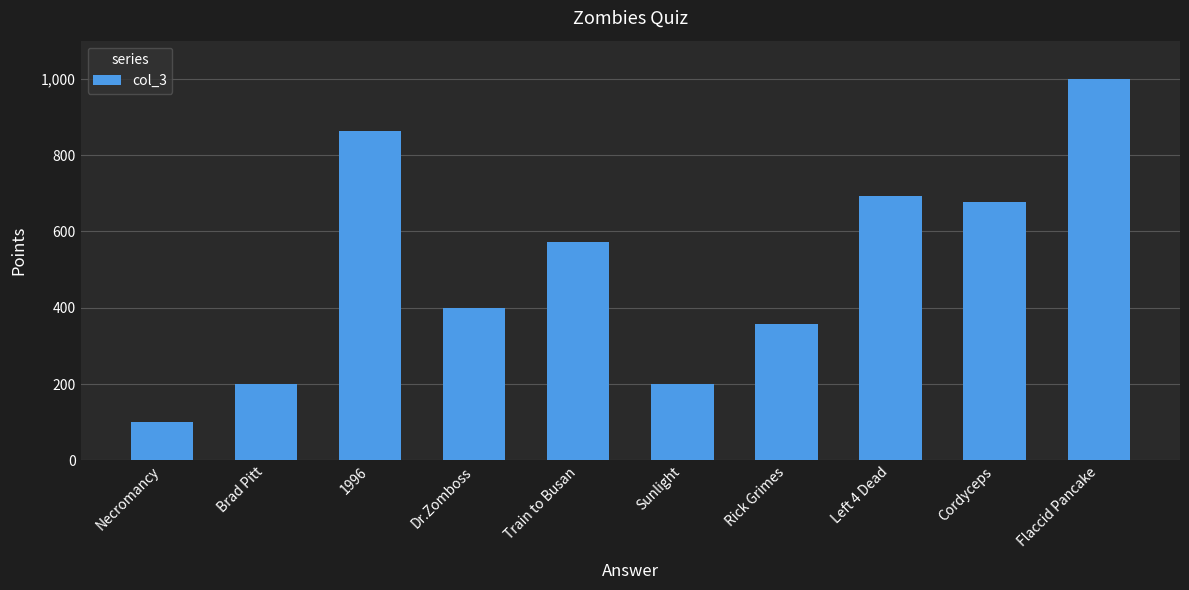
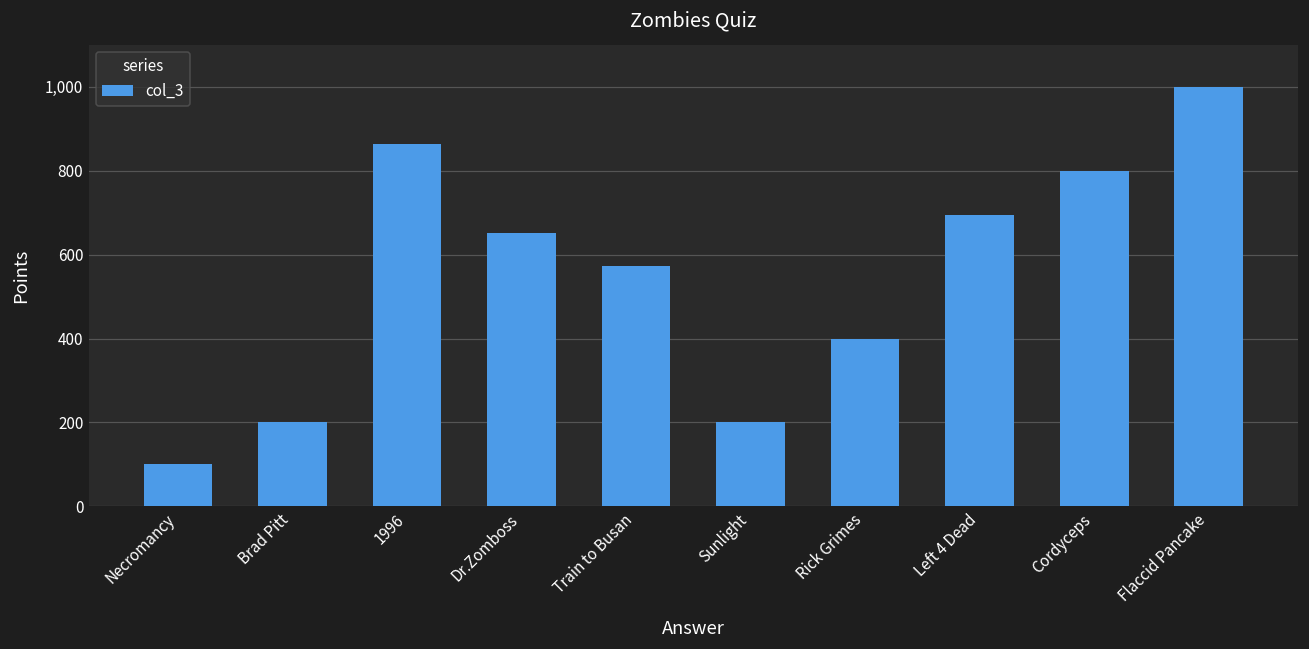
  {
    "Necromancy": "100",
    "Brad Pitt": "200",
    "1996": "860",
-   "Dr.Zomboss": "400",
+   "Dr.Zomboss": "650",
    "Train to Busan": "570",
    "Sunlight": "200",
-   "Rick Grimes": "360",
+   "Rick Grimes": "400",
    "Left 4 Dead": "690",
-   "Cordyceps": "680",
+   "Cordyceps": "800",
    "Flaccid Pancake": "1,000"
  }
